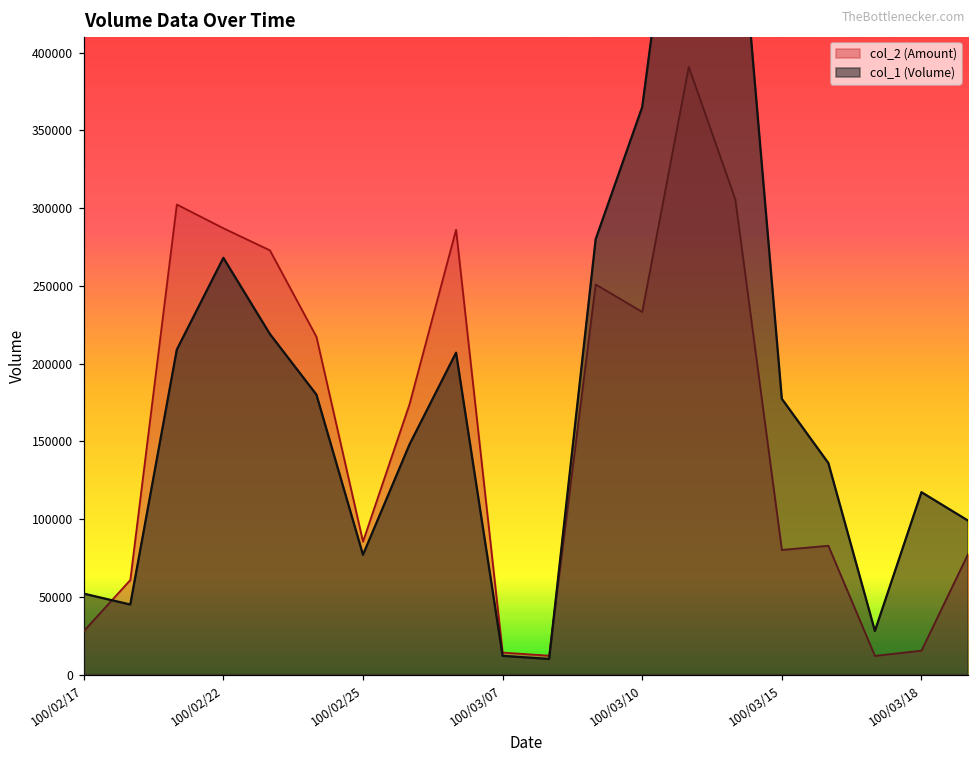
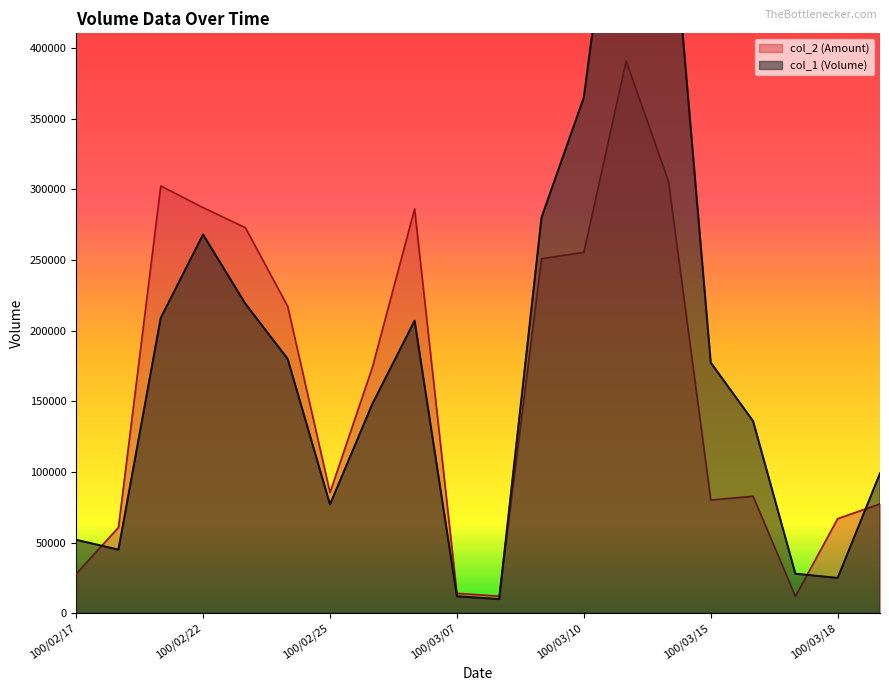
  {
    "col_2 (Amount)": {
      "100/02/17": 28000,
      "100/02/22": 287000,
      "100/02/25": 85000,
      "100/03/07": 14000,
-     "100/03/10": 233000,
+     "100/03/10": 255000,
      "100/03/15": 80000,
-     "100/03/18": 15000
+     "100/03/18": 67000
    },
    "col_1 (Volume)": {
      "100/02/17": 52000,
      "100/02/22": 268000,
      "100/02/25": 77000,
      "100/03/07": 12000,
      "100/03/10": 365000,
      "100/03/15": 177000,
-     "100/03/18": 117000
+     "100/03/18": 25000
    }
  }
